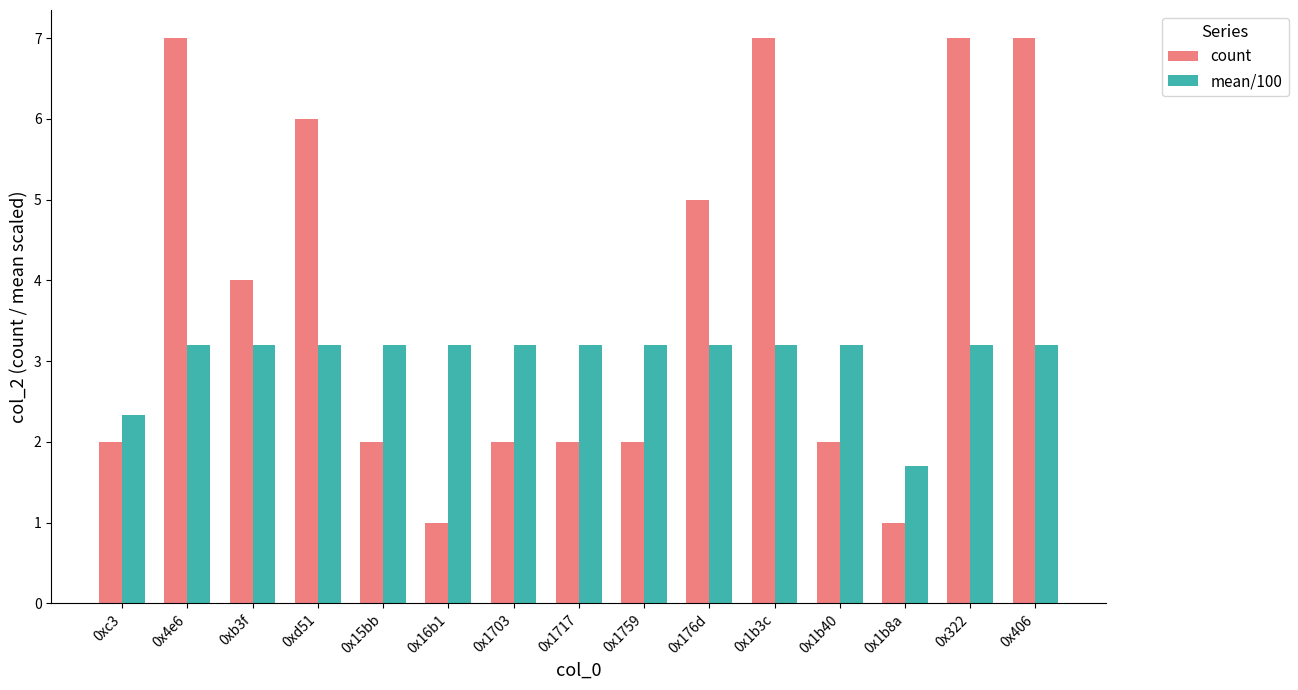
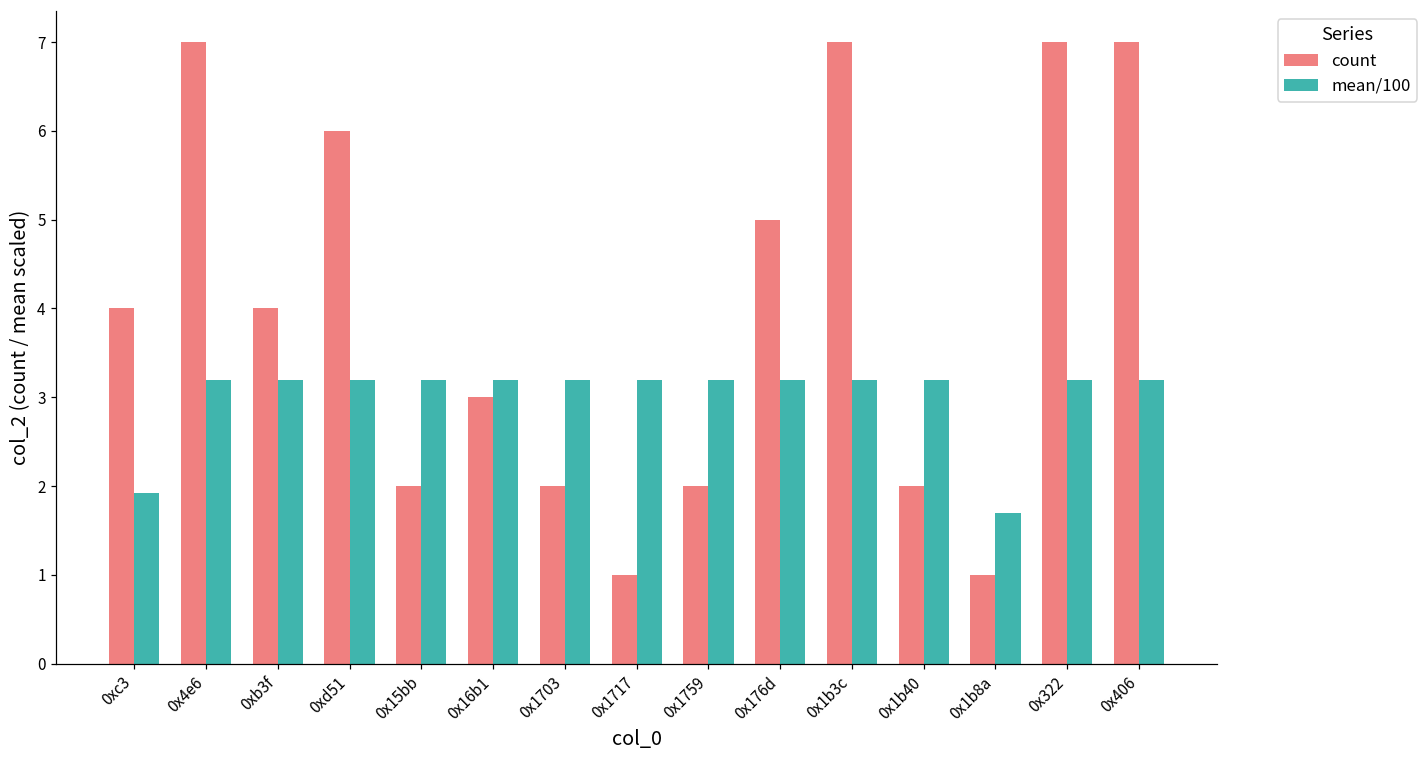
  {
    "count": {
-     "0xc3": 2,
+     "0xc3": 4,
      "0x4e6": 7,
      "0xb3f": 4,
      "0xd51": 6,
      "0x15bb": 2,
-     "0x16b1": 1,
+     "0x16b1": 3,
      "0x1703": 2,
-     "0x1717": 2,
+     "0x1717": 1,
      "0x1759": 2,
      "0x176d": 5,
      "0x1b3c": 7,
      "0x1b40": 2,
      "0x1b8a": 1,
      "0x322": 7,
      "0x406": 7
    },
    "mean/100": {
-     "0xc3": 2.3,
+     "0xc3": 1.9,
      "0x4e6": 3.2,
      "0xb3f": 3.2,
      "0xd51": 3.2,
      "0x15bb": 3.2,
      "0x16b1": 3.2,
      "0x1703": 3.2,
      "0x1717": 3.2,
      "0x1759": 3.2,
      "0x176d": 3.2,
      "0x1b3c": 3.2,
      "0x1b40": 3.2,
      "0x1b8a": 1.7,
      "0x322": 3.2,
      "0x406": 3.2
    }
  }
